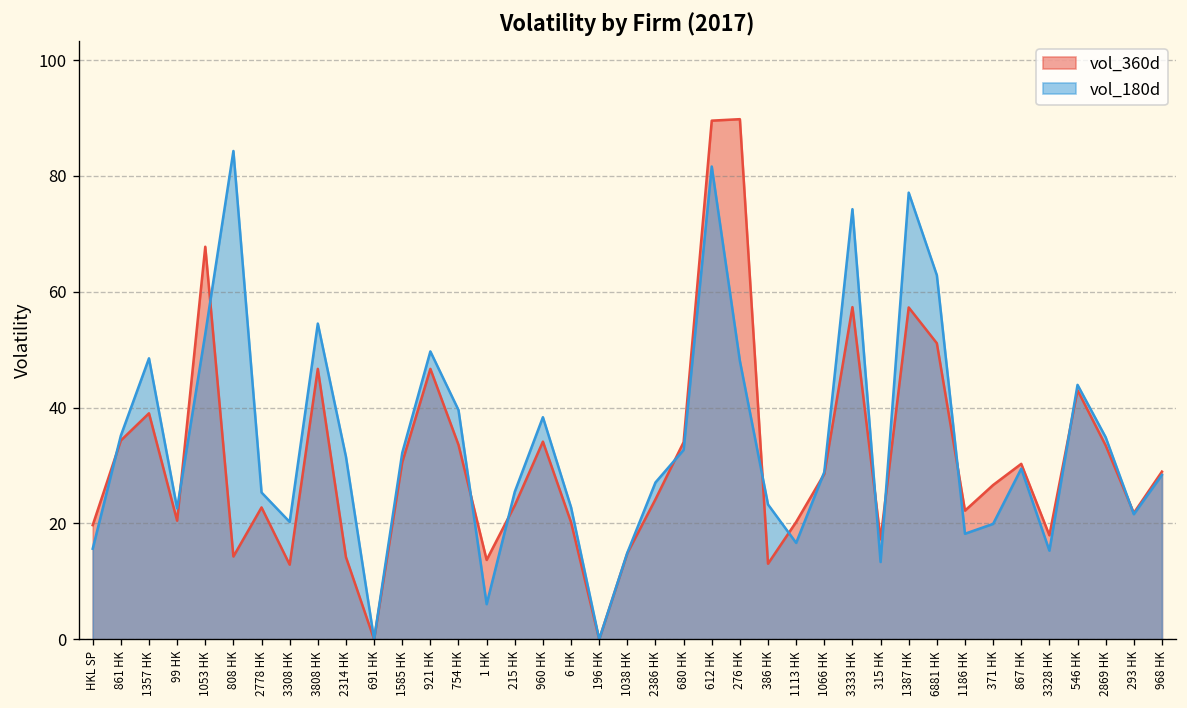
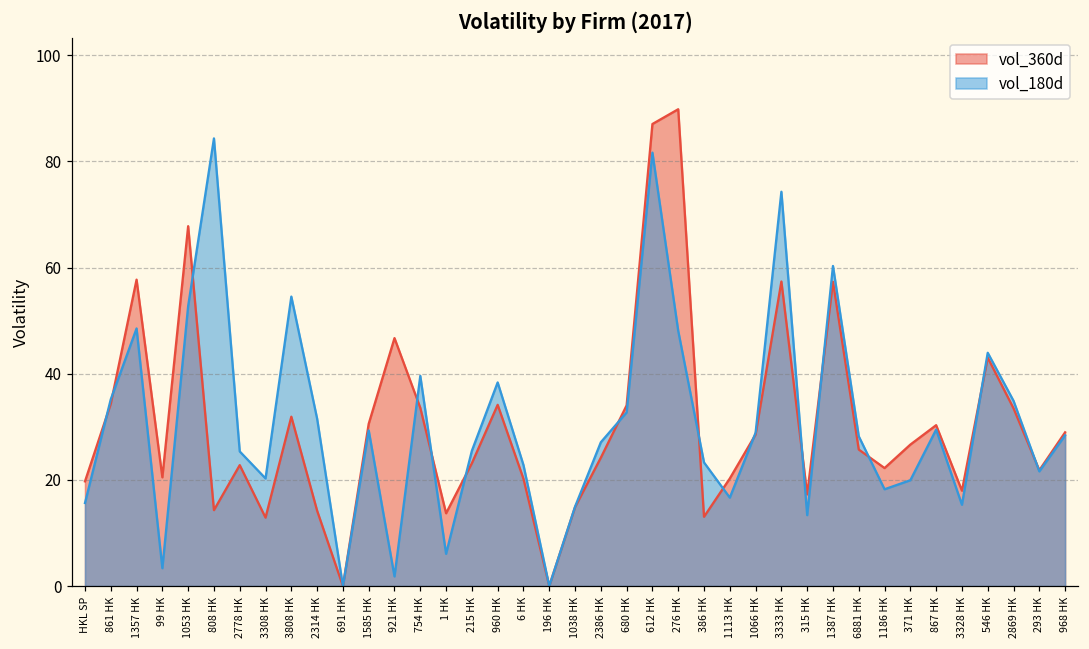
  {
    "vol_360d": {
      "HKL SP": 20,
      "861 HK": 34,
-     "1357 HK": 39,
+     "1357 HK": 58,
      "99 HK": 20,
      "1053 HK": 68,
      "808 HK": 14,
      "2778 HK": 23,
      "3308 HK": 13,
-     "3808 HK": 47,
+     "3808 HK": 32,
      "2314 HK": 14,
      "1585 HK": 31,
      "921 HK": 47,
      "754 HK": 34,
      "1 HK": 14,
      "215 HK": 23,
      "960 HK": 34,
      "6 HK": 20,
      "2386 HK": 24,
      "680 HK": 34,
-     "612 HK": 90,
+     "612 HK": 87,
      "276 HK": 90,
      "386 HK": 13,
      "1113 HK": 20,
      "3333 HK": 57,
      "315 HK": 17,
      "1387 HK": 57,
-     "6881 HK": 51,
+     "6881 HK": 26,
      "1186 HK": 22,
      "371 HK": 27,
      "867 HK": 30,
      "3328 HK": 18,
      "546 HK": 43,
      "2869 HK": 33,
      "968 HK": 29
    },
    "vol_180d": {
      "HKL SP": 16,
      "861 HK": 35,
      "1357 HK": 49,
-     "99 HK": 23,
+     "99 HK": 3,
      "1053 HK": 53,
      "808 HK": 84,
      "2778 HK": 25,
      "3308 HK": 20,
      "3808 HK": 55,
      "2314 HK": 32,
-     "1585 HK": 32,
-     "921 HK": 50,
+     "1585 HK": 29,
+     "921 HK": 2,
      "754 HK": 40,
      "1 HK": 6,
      "215 HK": 25,
      "960 HK": 38,
      "6 HK": 23,
      "2386 HK": 27,
      "680 HK": 33,
      "612 HK": 82,
      "276 HK": 48,
      "386 HK": 23,
      "1113 HK": 17,
      "3333 HK": 74,
      "315 HK": 13,
-     "1387 HK": 77,
-     "6881 HK": 63,
+     "1387 HK": 60,
+     "6881 HK": 28,
      "1186 HK": 18,
      "371 HK": 20,
      "867 HK": 29,
      "3328 HK": 15,
      "546 HK": 44,
      "2869 HK": 35,
      "968 HK": 28
    }
  }
